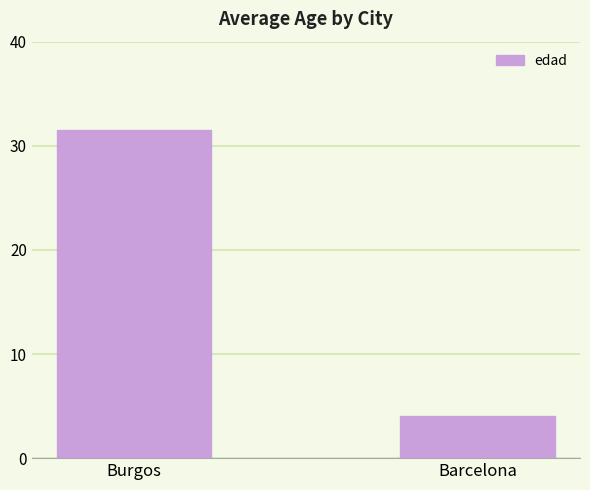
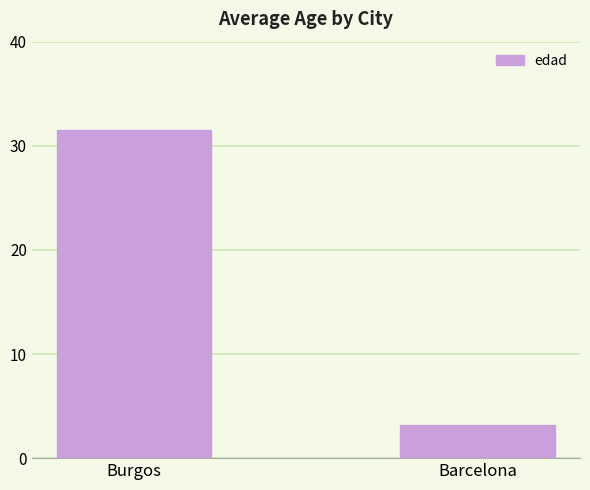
  {
    "Burgos": 31.5,
-   "Barcelona": 4.0
+   "Barcelona": 3.2
  }
